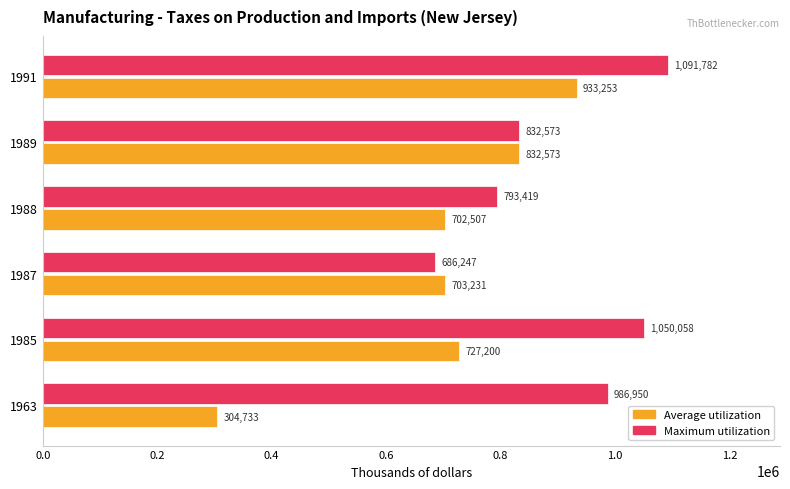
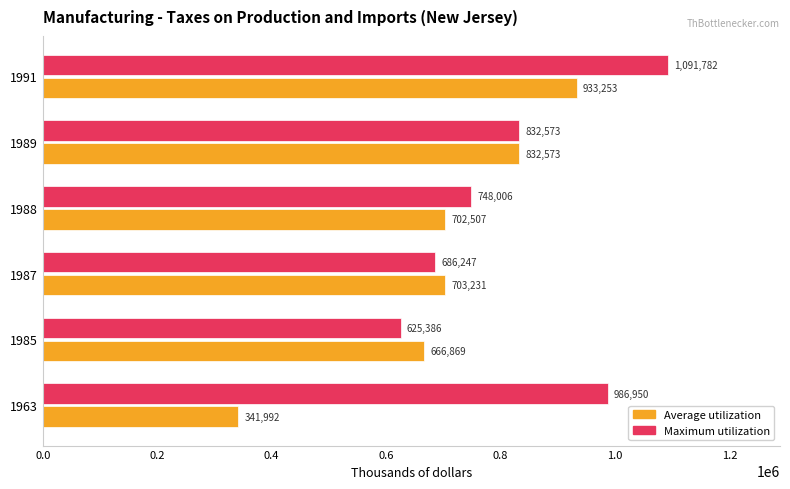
  {
    "Average utilization": {
      "1991": "933,253",
      "1989": "832,573",
      "1988": "702,507",
      "1987": "703,231",
-     "1985": "727,200",
-     "1963": "304,733"
+     "1985": "666,869",
+     "1963": "341,992"
    },
    "Maximum utilization": {
      "1991": "1,091,782",
      "1989": "832,573",
-     "1988": "793,419",
+     "1988": "748,006",
      "1987": "686,247",
-     "1985": "1,050,058",
+     "1985": "625,386",
      "1963": "986,950"
    }
  }
